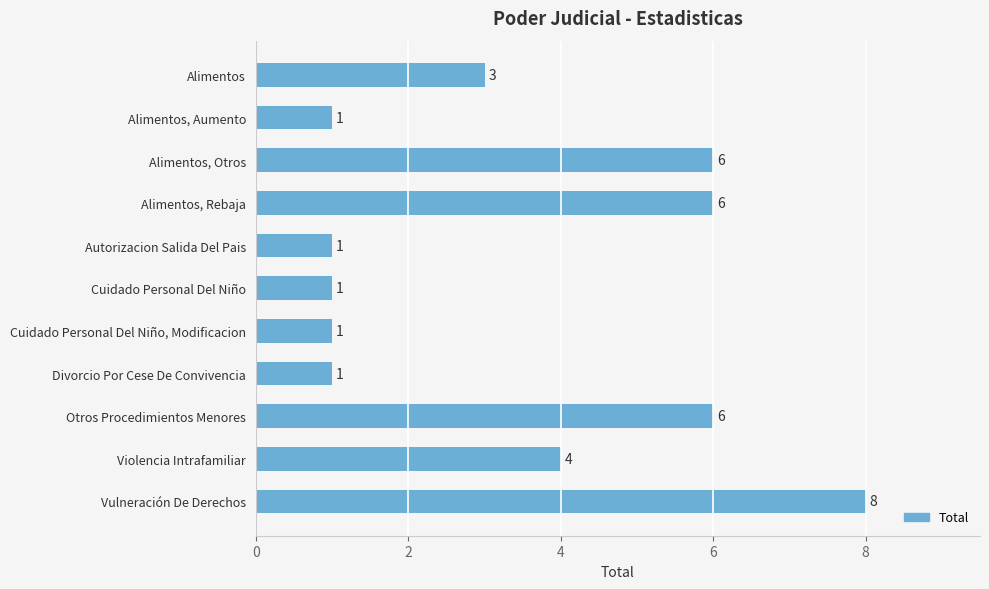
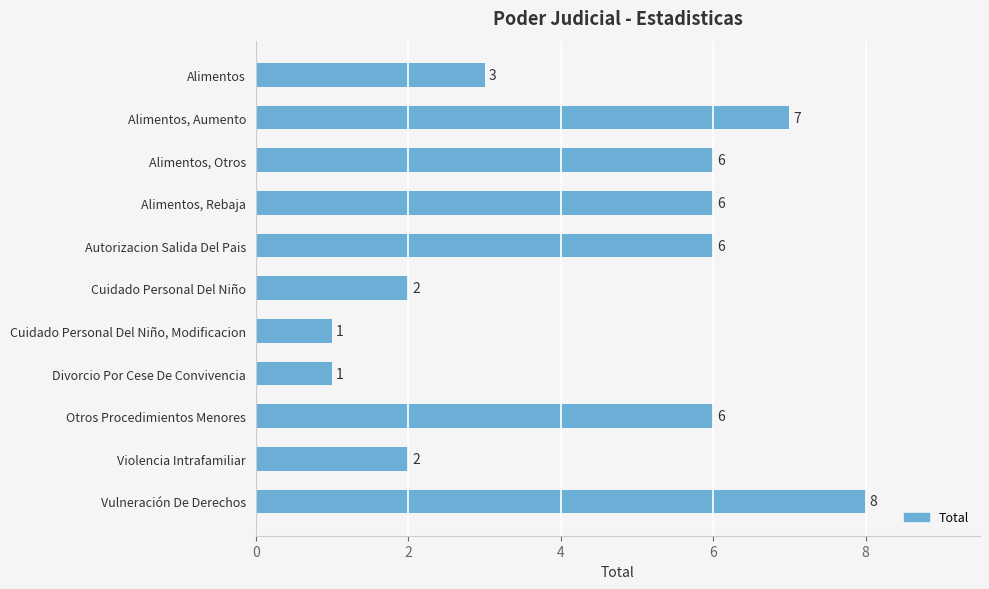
  {
    "Alimentos": 3,
-   "Alimentos, Aumento": 1,
+   "Alimentos, Aumento": 7,
    "Alimentos, Otros": 6,
    "Alimentos, Rebaja": 6,
-   "Autorizacion Salida Del Pais": 1,
-   "Cuidado Personal Del Niño": 1,
+   "Autorizacion Salida Del Pais": 6,
+   "Cuidado Personal Del Niño": 2,
    "Cuidado Personal Del Niño, Modificacion": 1,
    "Divorcio Por Cese De Convivencia": 1,
    "Otros Procedimientos Menores": 6,
-   "Violencia Intrafamiliar": 4,
+   "Violencia Intrafamiliar": 2,
    "Vulneración De Derechos": 8
  }
